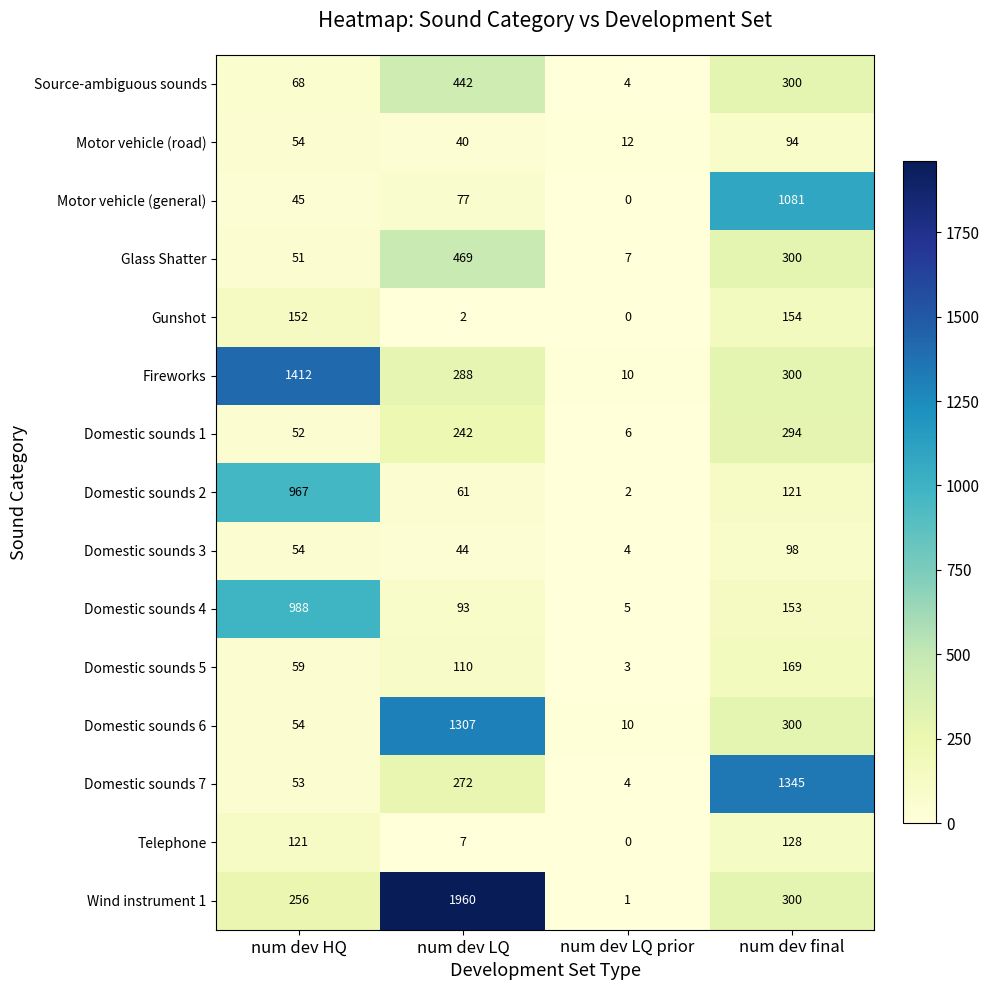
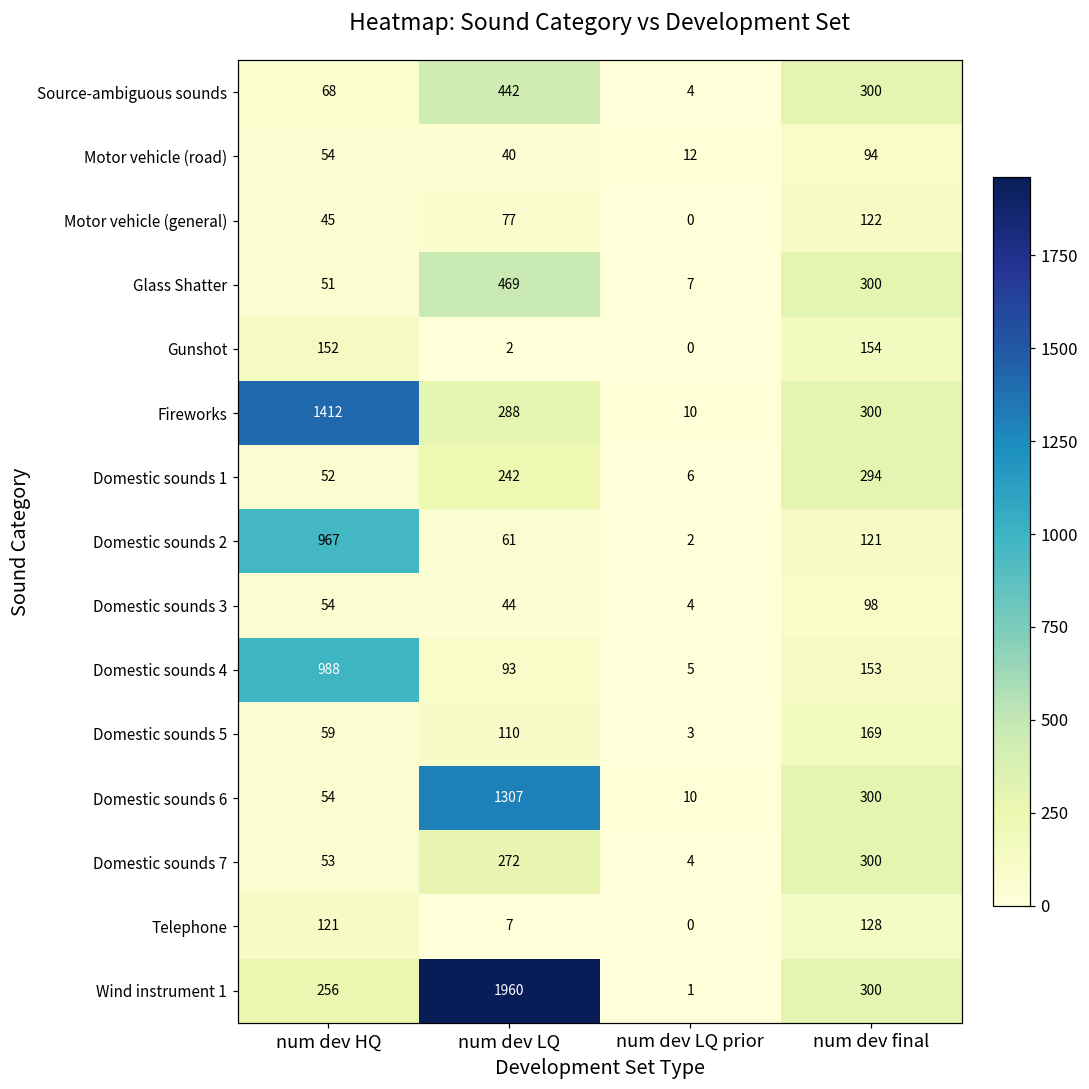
  {
    "Source-ambiguous sounds": {
      "num dev HQ": 68,
      "num dev LQ": 442,
      "num dev LQ prior": 4,
      "num dev final": 300
    },
    "Motor vehicle (road)": {
      "num dev HQ": 54,
      "num dev LQ": 40,
      "num dev LQ prior": 12,
      "num dev final": 94
    },
    "Motor vehicle (general)": {
      "num dev HQ": 45,
      "num dev LQ": 77,
      "num dev LQ prior": 0,
-     "num dev final": 1081
+     "num dev final": 122
    },
    "Glass Shatter": {
      "num dev HQ": 51,
      "num dev LQ": 469,
      "num dev LQ prior": 7,
      "num dev final": 300
    },
    "Gunshot": {
      "num dev HQ": 152,
      "num dev LQ": 2,
      "num dev LQ prior": 0,
      "num dev final": 154
    },
    "Fireworks": {
      "num dev HQ": 1412,
      "num dev LQ": 288,
      "num dev LQ prior": 10,
      "num dev final": 300
    },
    "Domestic sounds 1": {
      "num dev HQ": 52,
      "num dev LQ": 242,
      "num dev LQ prior": 6,
      "num dev final": 294
    },
    "Domestic sounds 2": {
      "num dev HQ": 967,
      "num dev LQ": 61,
      "num dev LQ prior": 2,
      "num dev final": 121
    },
    "Domestic sounds 3": {
      "num dev HQ": 54,
      "num dev LQ": 44,
      "num dev LQ prior": 4,
      "num dev final": 98
    },
    "Domestic sounds 4": {
      "num dev HQ": 988,
      "num dev LQ": 93,
      "num dev LQ prior": 5,
      "num dev final": 153
    },
    "Domestic sounds 5": {
      "num dev HQ": 59,
      "num dev LQ": 110,
      "num dev LQ prior": 3,
      "num dev final": 169
    },
    "Domestic sounds 6": {
      "num dev HQ": 54,
      "num dev LQ": 1307,
      "num dev LQ prior": 10,
      "num dev final": 300
    },
    "Domestic sounds 7": {
      "num dev HQ": 53,
      "num dev LQ": 272,
      "num dev LQ prior": 4,
-     "num dev final": 1345
+     "num dev final": 300
    },
    "Telephone": {
      "num dev HQ": 121,
      "num dev LQ": 7,
      "num dev LQ prior": 0,
      "num dev final": 128
    },
    "Wind instrument 1": {
      "num dev HQ": 256,
      "num dev LQ": 1960,
      "num dev LQ prior": 1,
      "num dev final": 300
    }
  }
